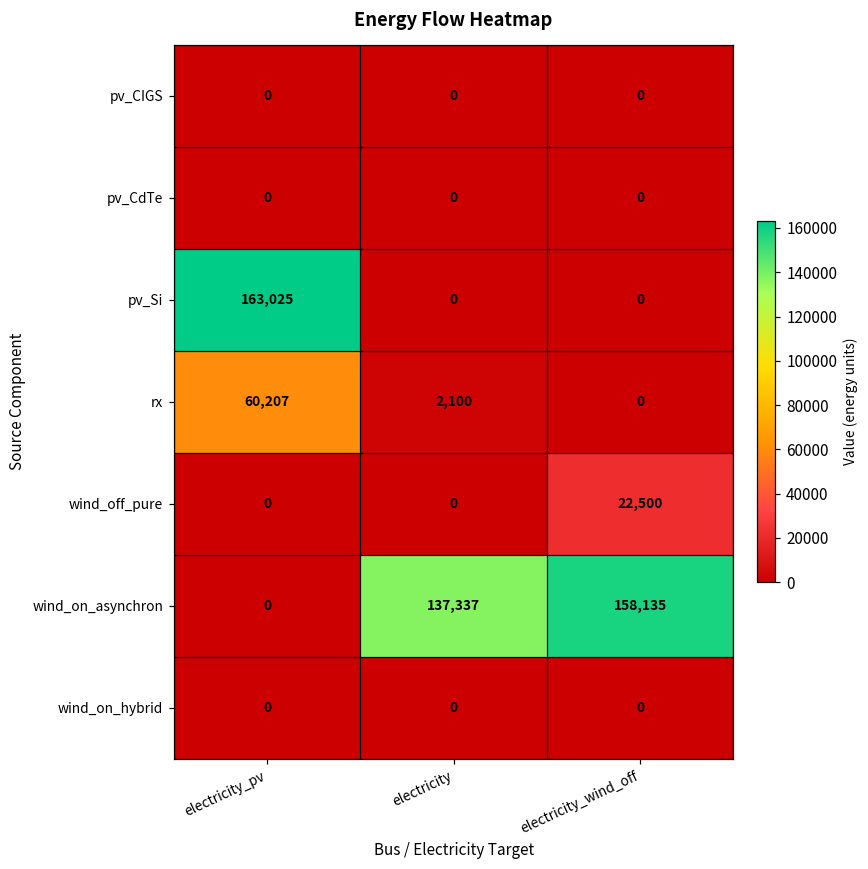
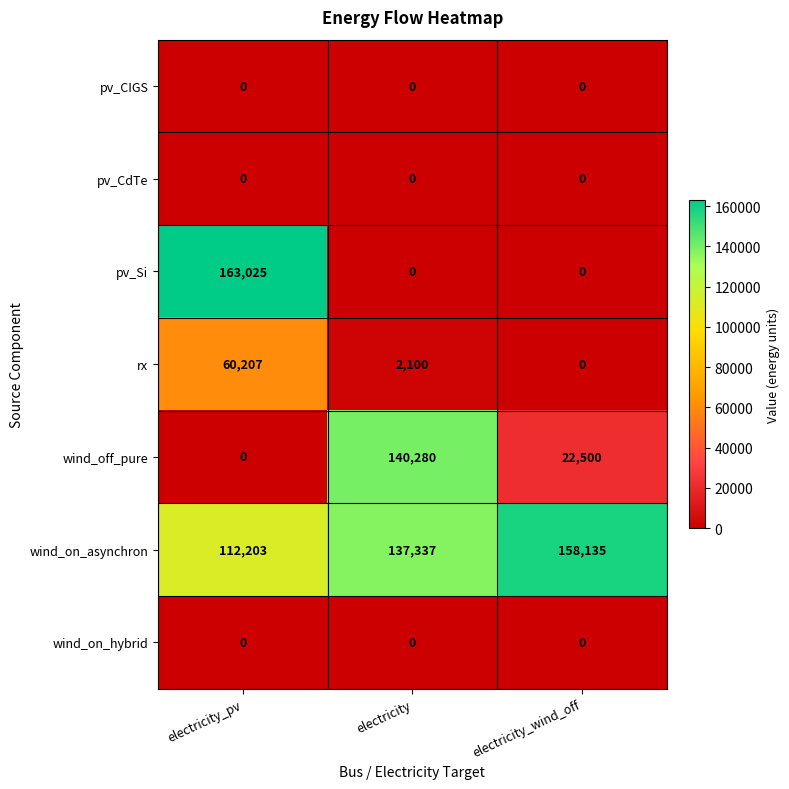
  {
    "pv_CIGS": {
      "electricity_pv": "0",
      "electricity": "0",
      "electricity_wind_off": "0"
    },
    "pv_CdTe": {
      "electricity_pv": "0",
      "electricity": "0",
      "electricity_wind_off": "0"
    },
    "pv_Si": {
      "electricity_pv": "163,025",
      "electricity": "0",
      "electricity_wind_off": "0"
    },
    "rx": {
      "electricity_pv": "60,207",
      "electricity": "2,100",
      "electricity_wind_off": "0"
    },
    "wind_off_pure": {
      "electricity_pv": "0",
-     "electricity": "0",
+     "electricity": "140,280",
      "electricity_wind_off": "22,500"
    },
    "wind_on_asynchron": {
-     "electricity_pv": "0",
+     "electricity_pv": "112,203",
      "electricity": "137,337",
      "electricity_wind_off": "158,135"
    },
    "wind_on_hybrid": {
      "electricity_pv": "0",
      "electricity": "0",
      "electricity_wind_off": "0"
    }
  }
